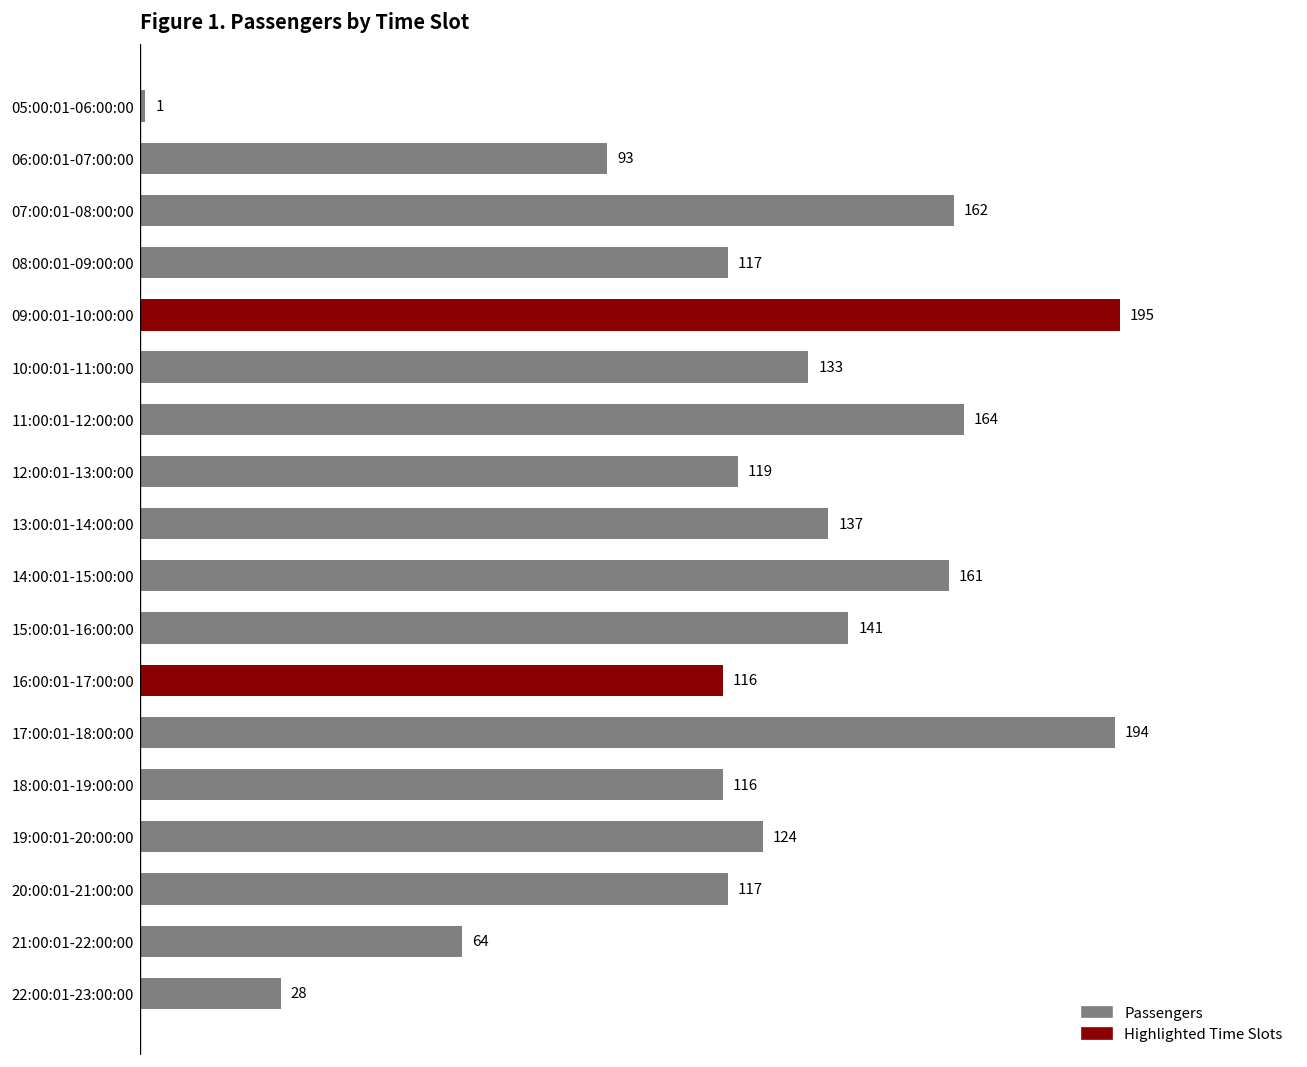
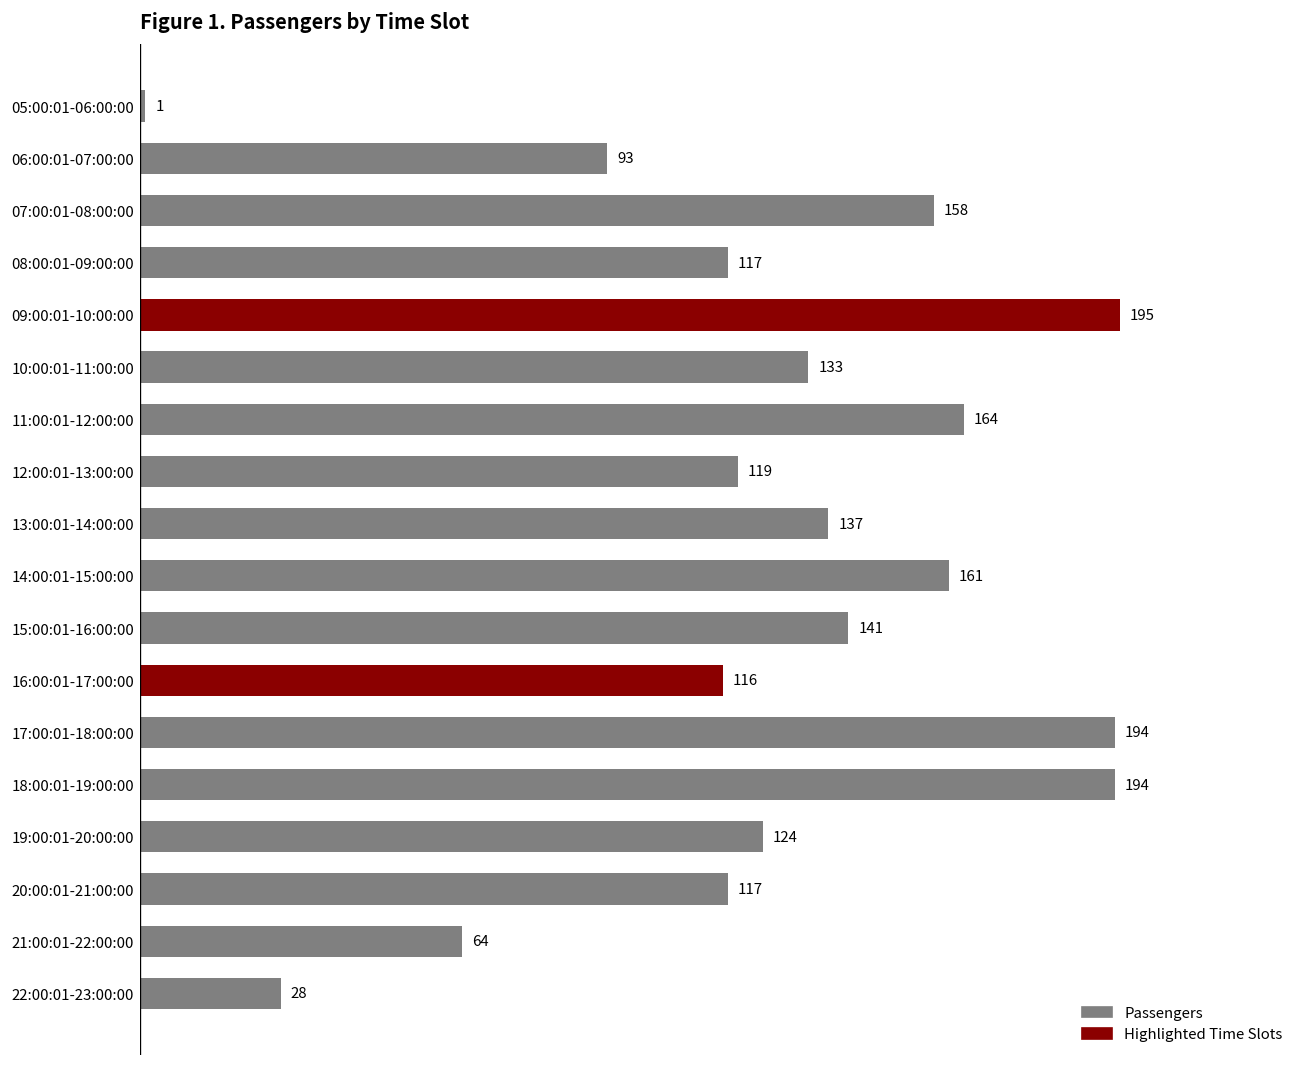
  {
    "05:00:01-06:00:00": 1,
    "06:00:01-07:00:00": 93,
-   "07:00:01-08:00:00": 162,
+   "07:00:01-08:00:00": 158,
    "08:00:01-09:00:00": 117,
    "09:00:01-10:00:00": 195,
    "10:00:01-11:00:00": 133,
    "11:00:01-12:00:00": 164,
    "12:00:01-13:00:00": 119,
    "13:00:01-14:00:00": 137,
    "14:00:01-15:00:00": 161,
    "15:00:01-16:00:00": 141,
    "16:00:01-17:00:00": 116,
    "17:00:01-18:00:00": 194,
-   "18:00:01-19:00:00": 116,
+   "18:00:01-19:00:00": 194,
    "19:00:01-20:00:00": 124,
    "20:00:01-21:00:00": 117,
    "21:00:01-22:00:00": 64,
    "22:00:01-23:00:00": 28
  }
